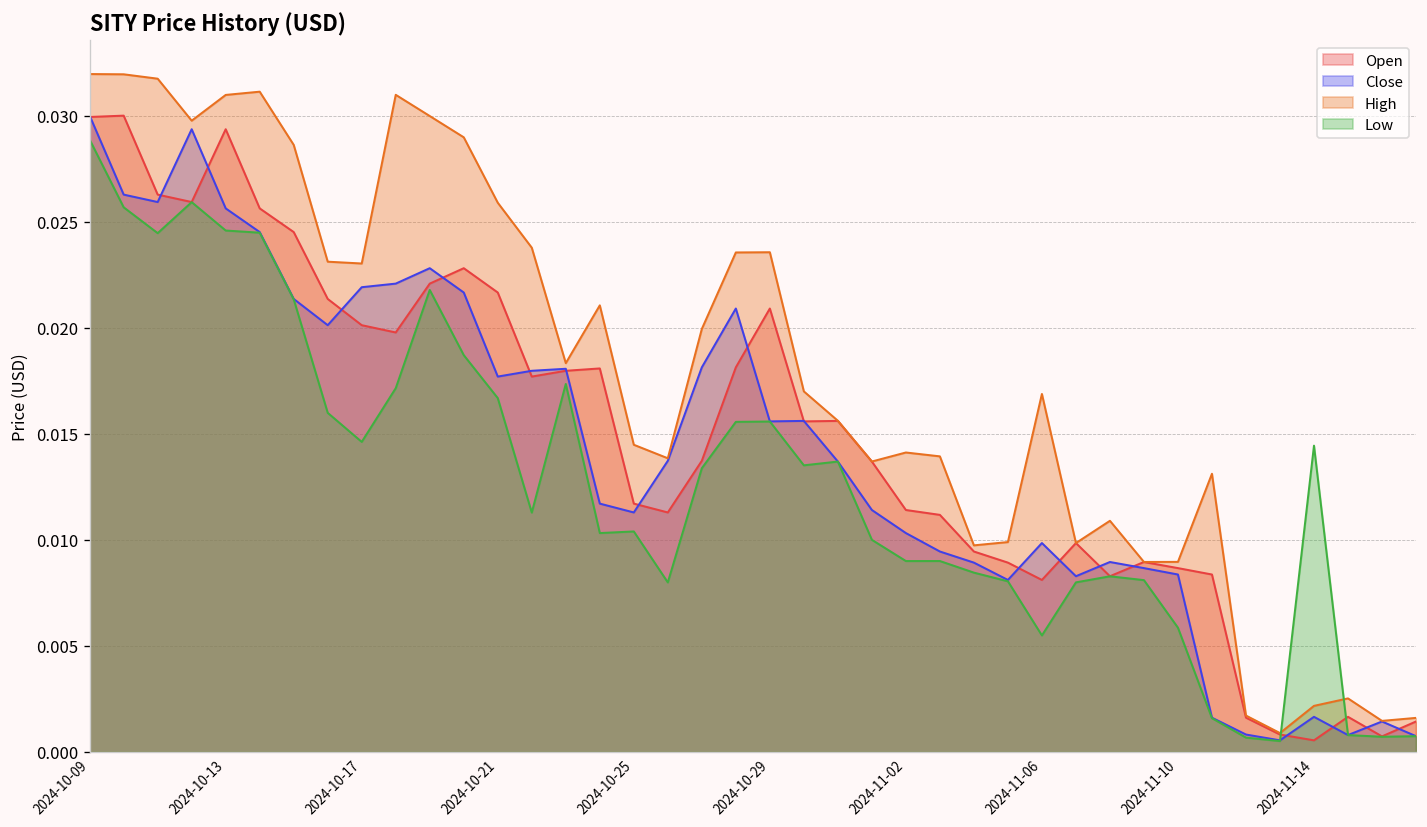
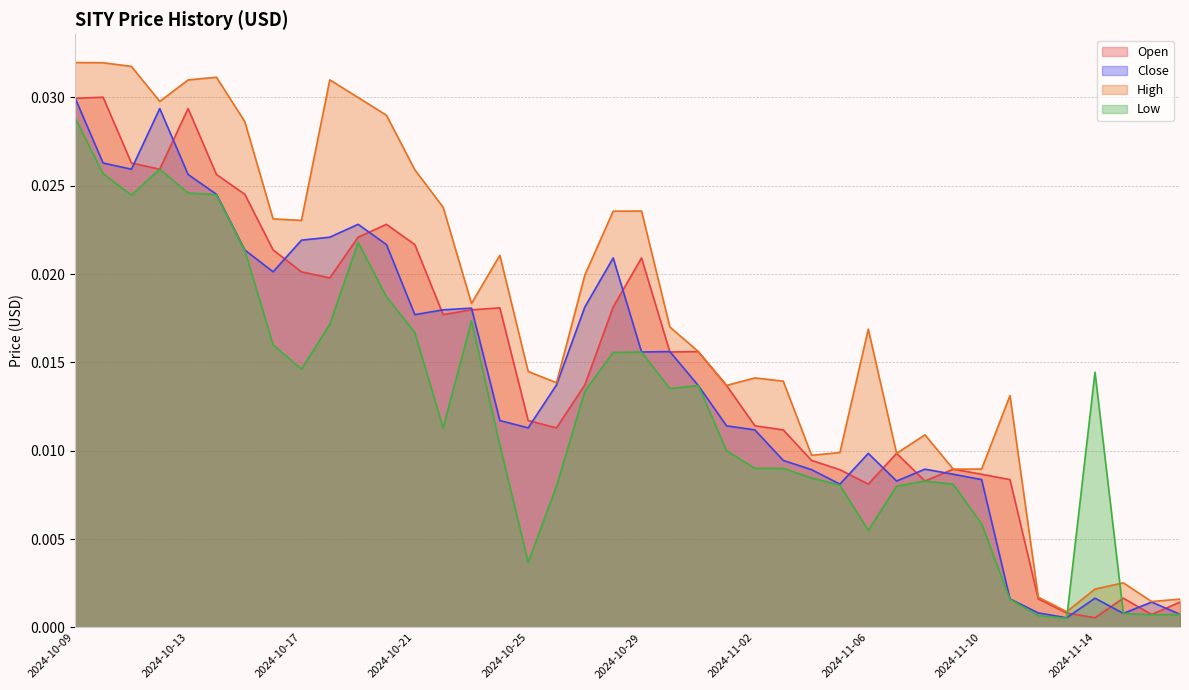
  {
    "Close": {
      "2024-10-13": 0.0256,
      "2024-10-17": 0.0219,
      "2024-10-21": 0.0177,
      "2024-10-25": 0.0113,
-     "2024-11-02": 0.0103,
+     "2024-11-02": 0.0112,
      "2024-11-06": 0.0099,
      "2024-11-10": 0.0084,
      "2024-11-14": 0.0017
    },
    "Low": {
      "2024-10-09": 0.0289,
      "2024-10-13": 0.0246,
      "2024-10-17": 0.0146,
      "2024-10-21": 0.0167,
-     "2024-10-25": 0.0104,
+     "2024-10-25": 0.0037,
      "2024-11-02": 0.0090,
      "2024-11-06": 0.0055,
      "2024-11-10": 0.0059,
      "2024-11-14": 0.0144
    }
  }
